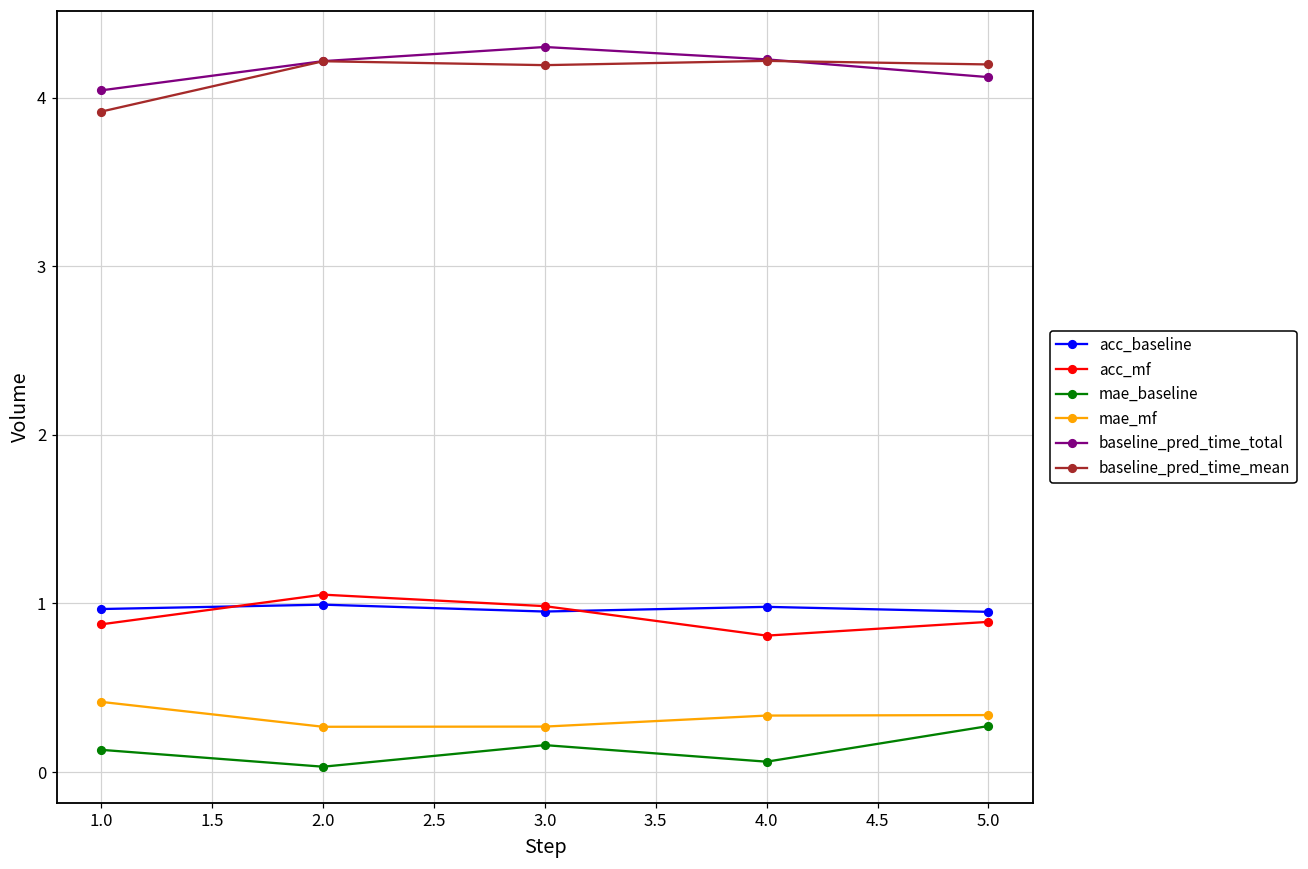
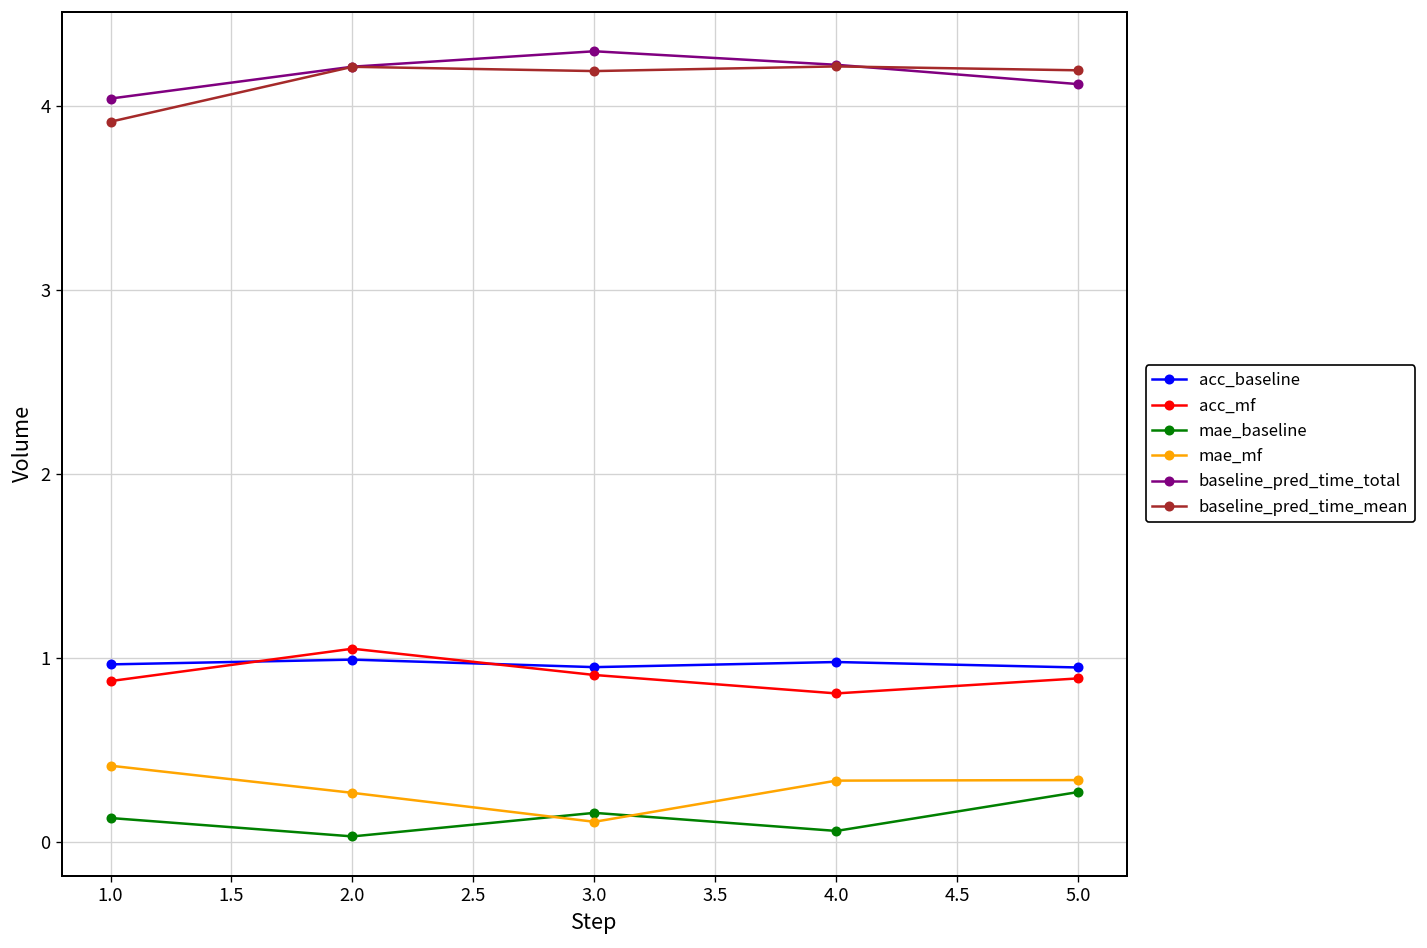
  {
    "acc_baseline": {
      "1.0": 0.97,
      "2.0": 0.99,
      "3.0": 0.95,
      "4.0": 0.98,
      "5.0": 0.95
    },
    "acc_mf": {
      "1.0": 0.88,
      "2.0": 1.05,
-     "3.0": 0.98,
+     "3.0": 0.91,
      "4.0": 0.81,
      "5.0": 0.89
    },
    "mae_baseline": {
      "1.0": 0.13,
      "2.0": 0.03,
      "3.0": 0.16,
      "4.0": 0.06,
      "5.0": 0.27
    },
    "mae_mf": {
      "1.0": 0.42,
      "2.0": 0.27,
-     "3.0": 0.27,
+     "3.0": 0.11,
      "4.0": 0.33,
      "5.0": 0.34
    },
    "baseline_pred_time_total": {
      "1.0": 4.04,
      "3.0": 4.30,
      "5.0": 4.12
    },
    "baseline_pred_time_mean": {
      "1.0": 3.92,
      "3.0": 4.19,
      "5.0": 4.20
    }
  }
